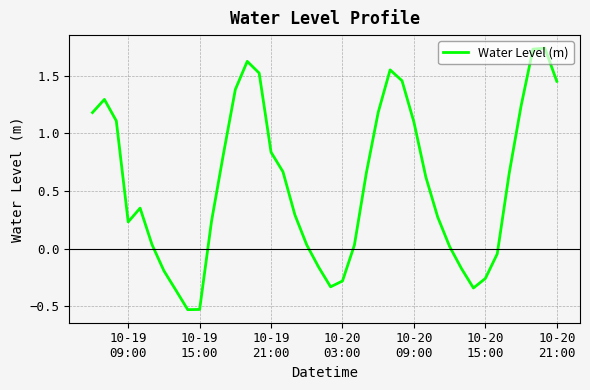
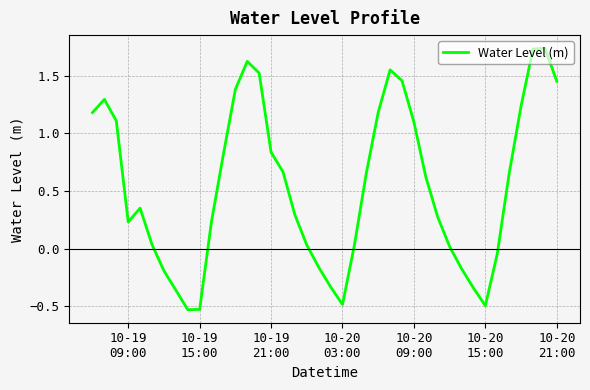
  {
    "10-19 09:00": 0.23,
    "10-19 15:00": -0.53,
    "10-19 21:00": 0.84,
-   "10-20 03:00": -0.28,
+   "10-20 03:00": -0.49,
    "10-20 09:00": 1.10,
-   "10-20 15:00": -0.26,
+   "10-20 15:00": -0.50,
    "10-20 21:00": 1.45
  }
